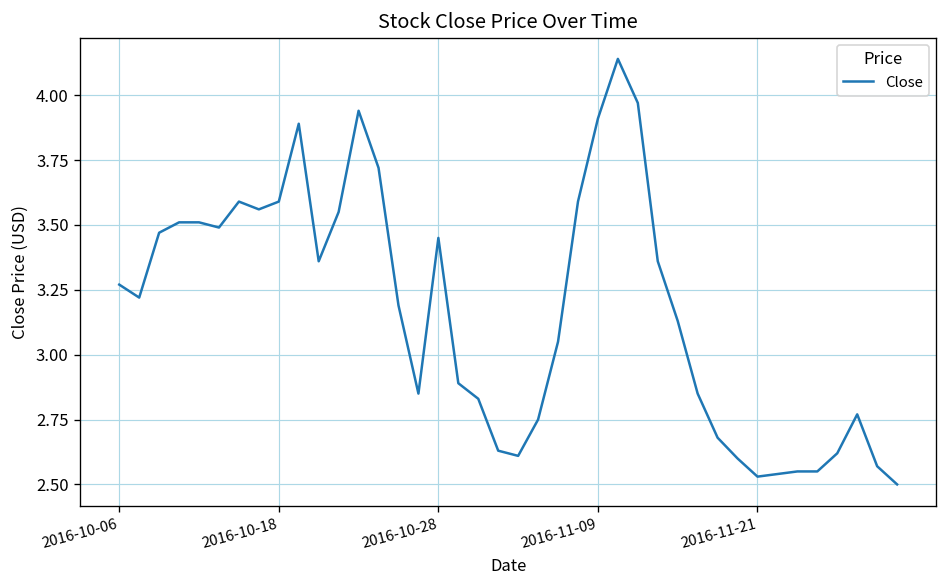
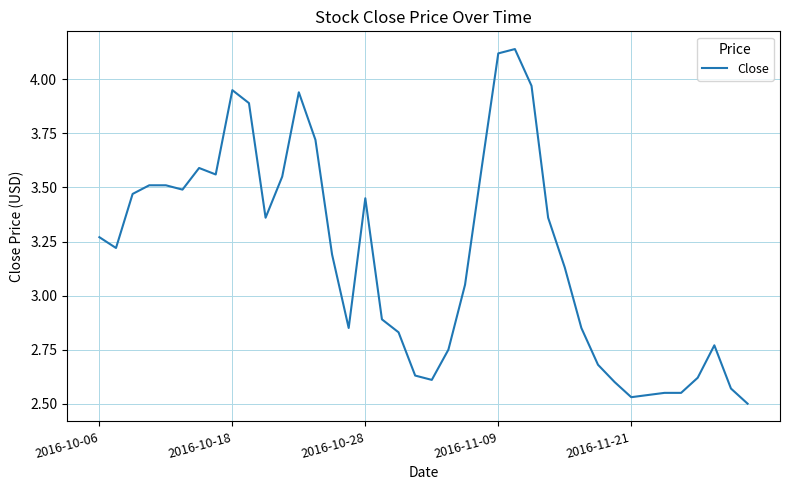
  {
    "2016-10-06": 3.27,
-   "2016-10-18": 3.59,
+   "2016-10-18": 3.95,
    "2016-10-28": 3.45,
-   "2016-11-09": 3.91,
+   "2016-11-09": 4.12,
    "2016-11-21": 2.53
  }
